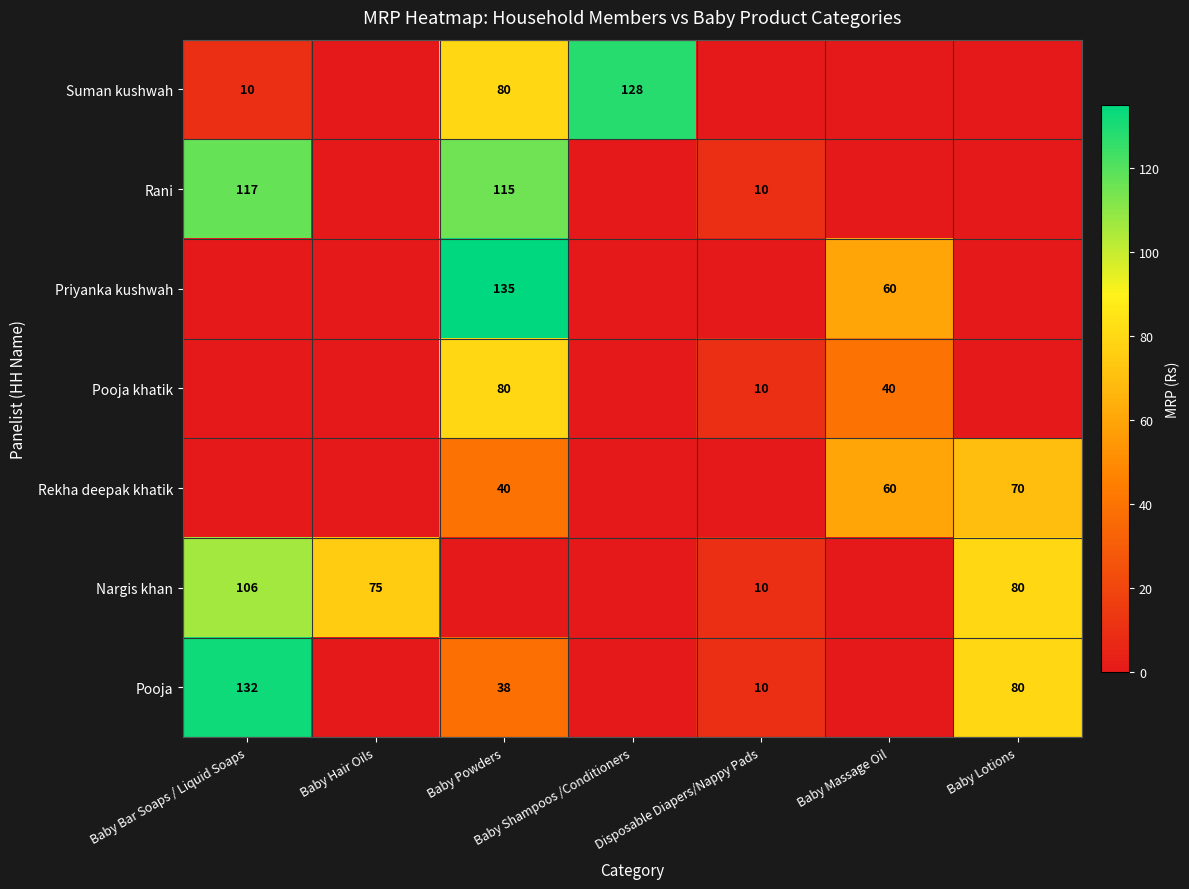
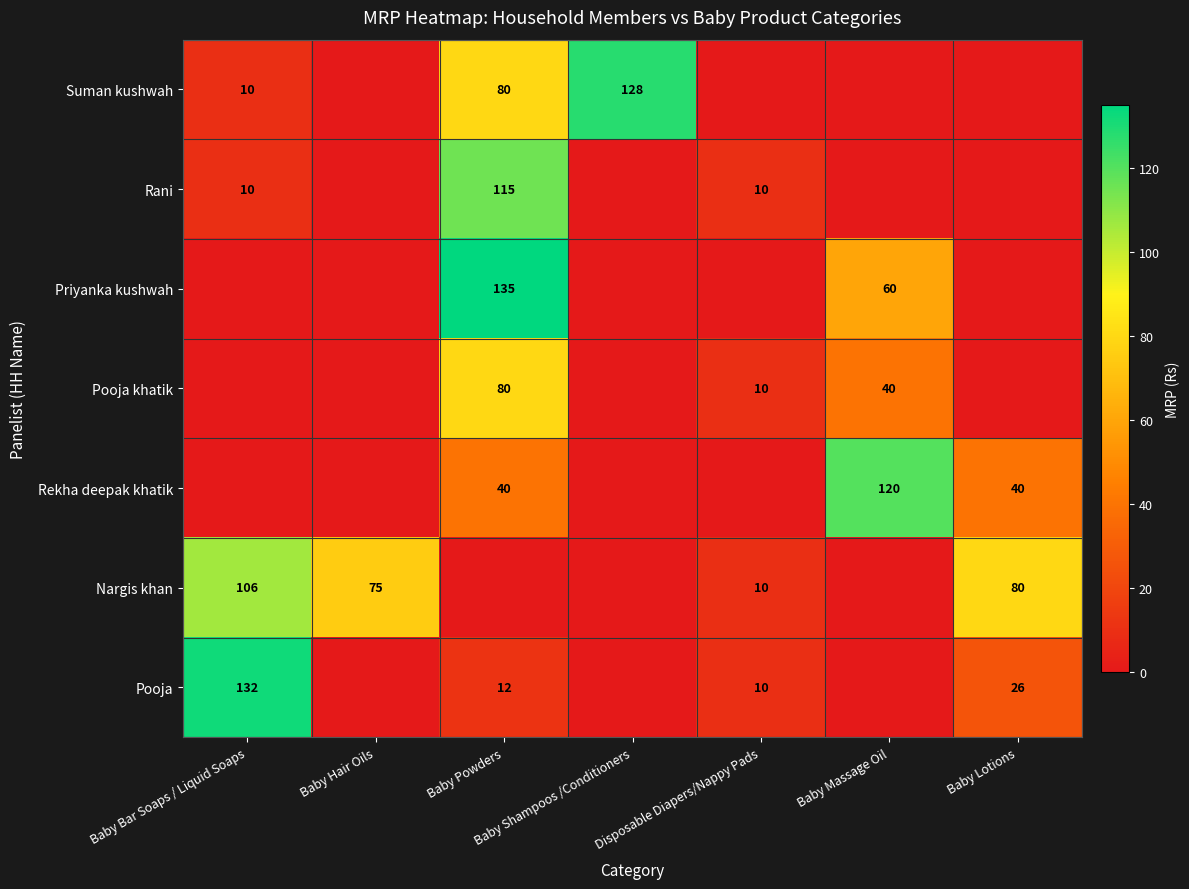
  {
    "Suman kushwah": {
      "Baby Bar Soaps / Liquid Soaps": 10,
      "Baby Powders": 80,
      "Baby Shampoos /Conditioners": 128
    },
    "Rani": {
-     "Baby Bar Soaps / Liquid Soaps": 117,
+     "Baby Bar Soaps / Liquid Soaps": 10,
      "Baby Powders": 115,
      "Disposable Diapers/Nappy Pads": 10
    },
    "Priyanka kushwah": {
      "Baby Powders": 135,
      "Baby Massage Oil": 60
    },
    "Pooja khatik": {
      "Baby Powders": 80,
      "Disposable Diapers/Nappy Pads": 10,
      "Baby Massage Oil": 40
    },
    "Rekha deepak khatik": {
      "Baby Powders": 40,
-     "Baby Massage Oil": 60,
-     "Baby Lotions": 70
+     "Baby Massage Oil": 120,
+     "Baby Lotions": 40
    },
    "Nargis khan": {
      "Baby Bar Soaps / Liquid Soaps": 106,
      "Baby Hair Oils": 75,
      "Disposable Diapers/Nappy Pads": 10,
      "Baby Lotions": 80
    },
    "Pooja": {
      "Baby Bar Soaps / Liquid Soaps": 132,
-     "Baby Powders": 38,
+     "Baby Powders": 12,
      "Disposable Diapers/Nappy Pads": 10,
-     "Baby Lotions": 80
+     "Baby Lotions": 26
    }
  }
